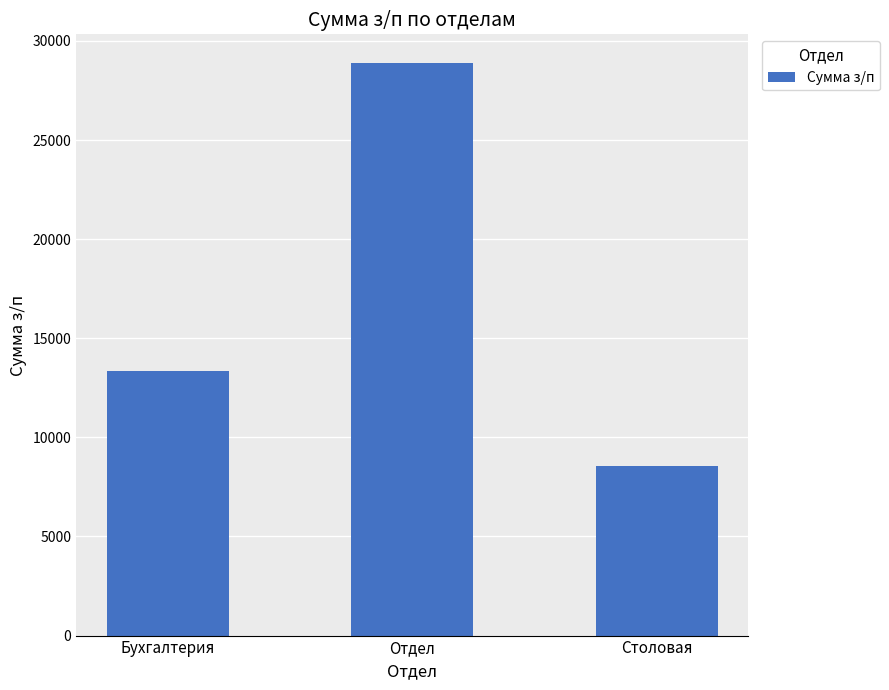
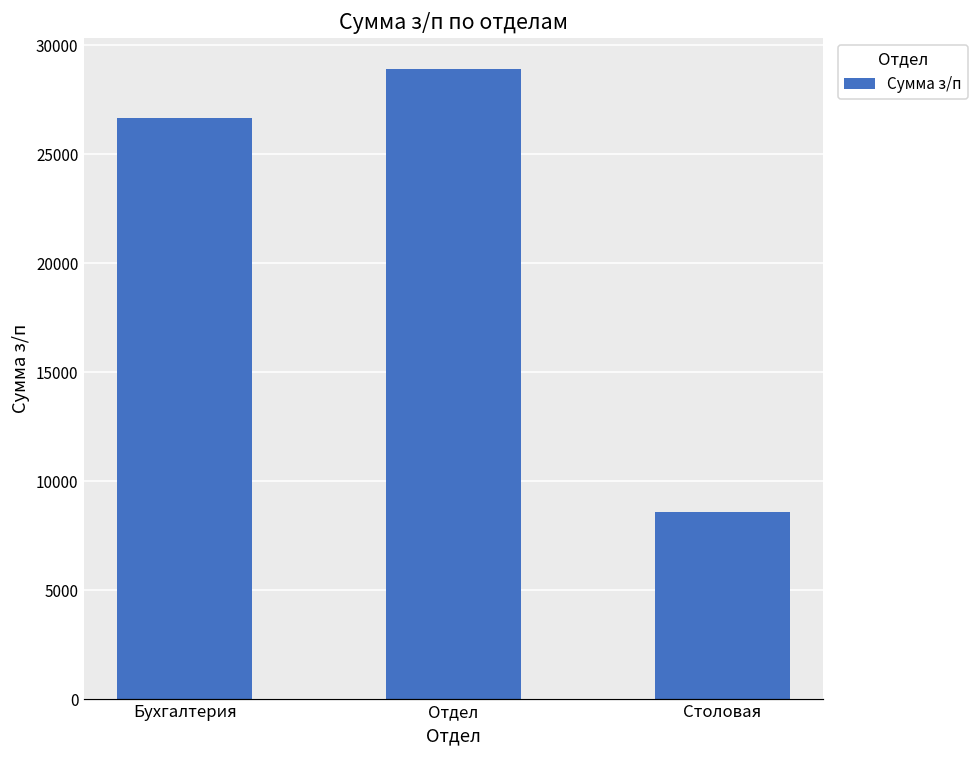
  {
-   "Бухгалтерия": 13400,
+   "Бухгалтерия": 26700,
    "Отдел": 28900,
    "Столовая": 8600
  }
